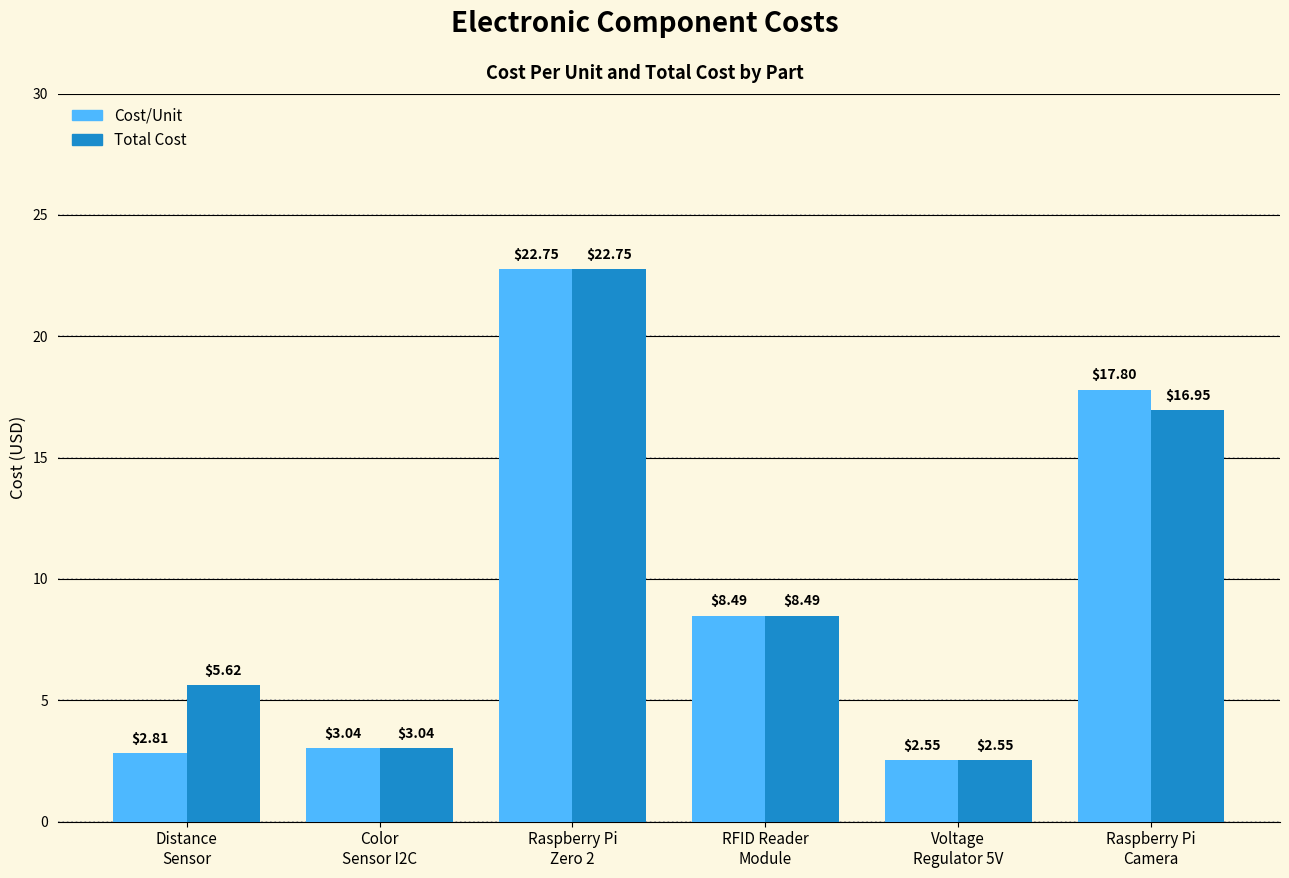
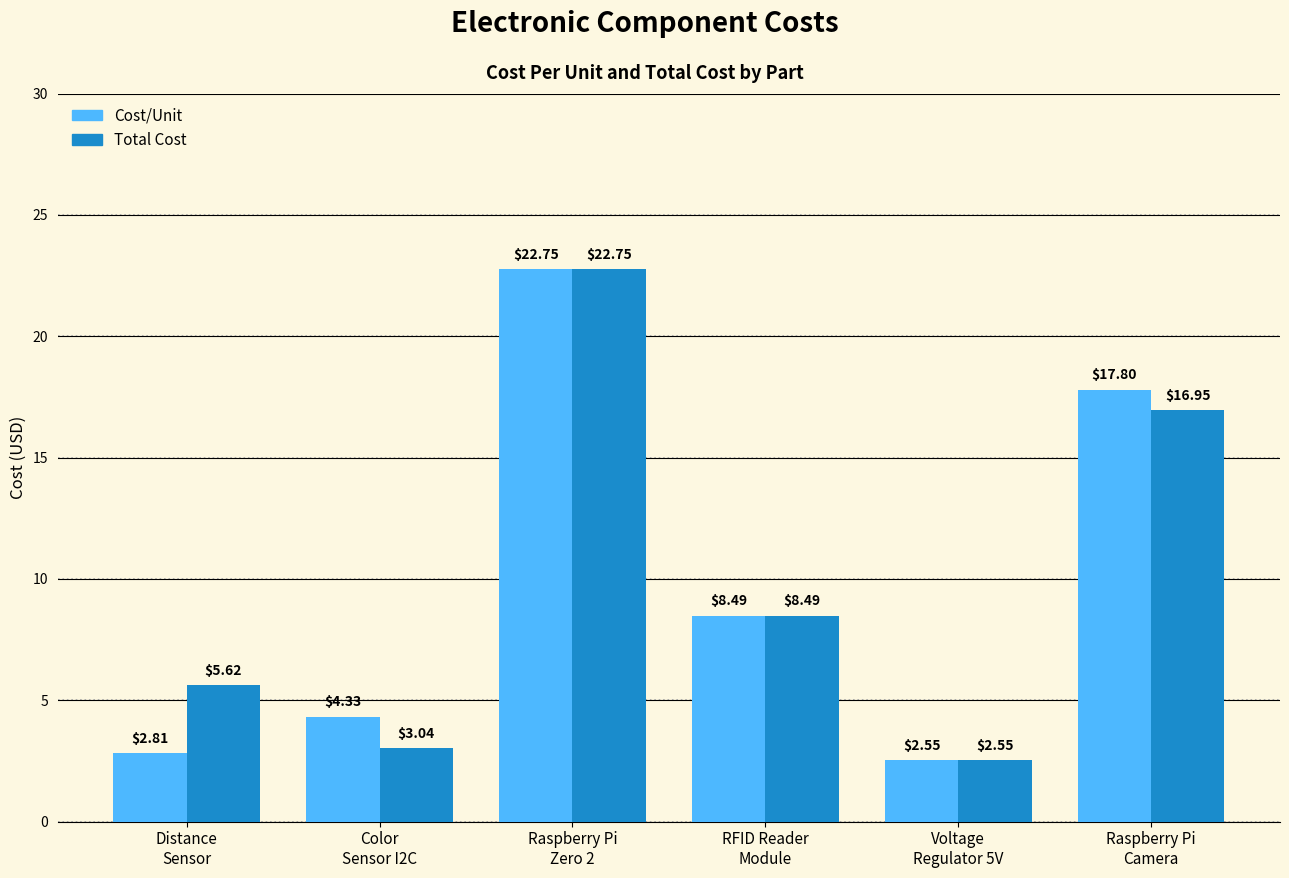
  {
    "Cost/Unit": {
      "Distance Sensor": "$2.81",
-     "Color Sensor I2C": "$3.04",
+     "Color Sensor I2C": "$4.33",
      "Raspberry Pi Zero 2": "$22.75",
      "RFID Reader Module": "$8.49",
      "Voltage Regulator 5V": "$2.55",
      "Raspberry Pi Camera": "$17.80"
    },
    "Total Cost": {
      "Distance Sensor": "$5.62",
      "Color Sensor I2C": "$3.04",
      "Raspberry Pi Zero 2": "$22.75",
      "RFID Reader Module": "$8.49",
      "Voltage Regulator 5V": "$2.55",
      "Raspberry Pi Camera": "$16.95"
    }
  }
